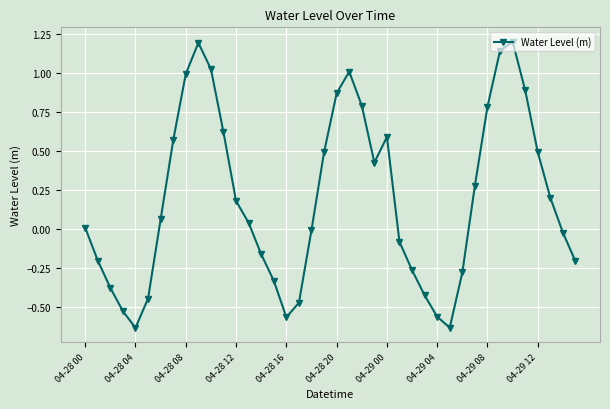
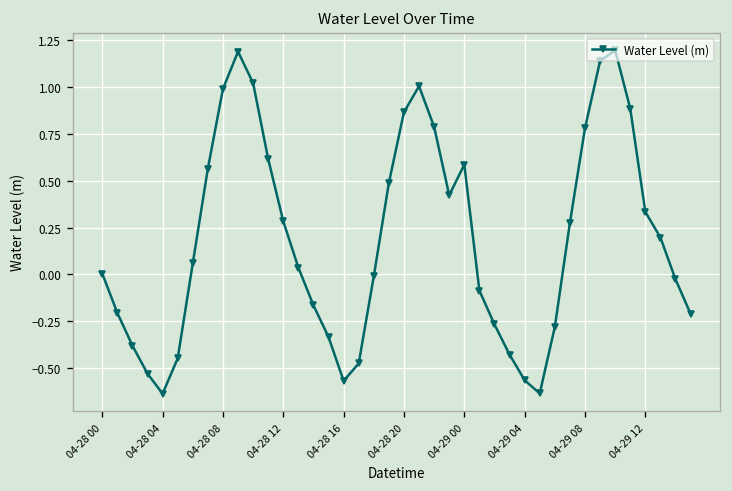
  {
    "04-28 00": 0.00,
    "04-28 04": -0.64,
    "04-28 08": 0.99,
-   "04-28 12": 0.18,
+   "04-28 12": 0.28,
    "04-28 16": -0.57,
    "04-28 20": 0.87,
    "04-29 00": 0.59,
    "04-29 04": -0.57,
    "04-29 08": 0.78,
-   "04-29 12": 0.49
+   "04-29 12": 0.33
  }
